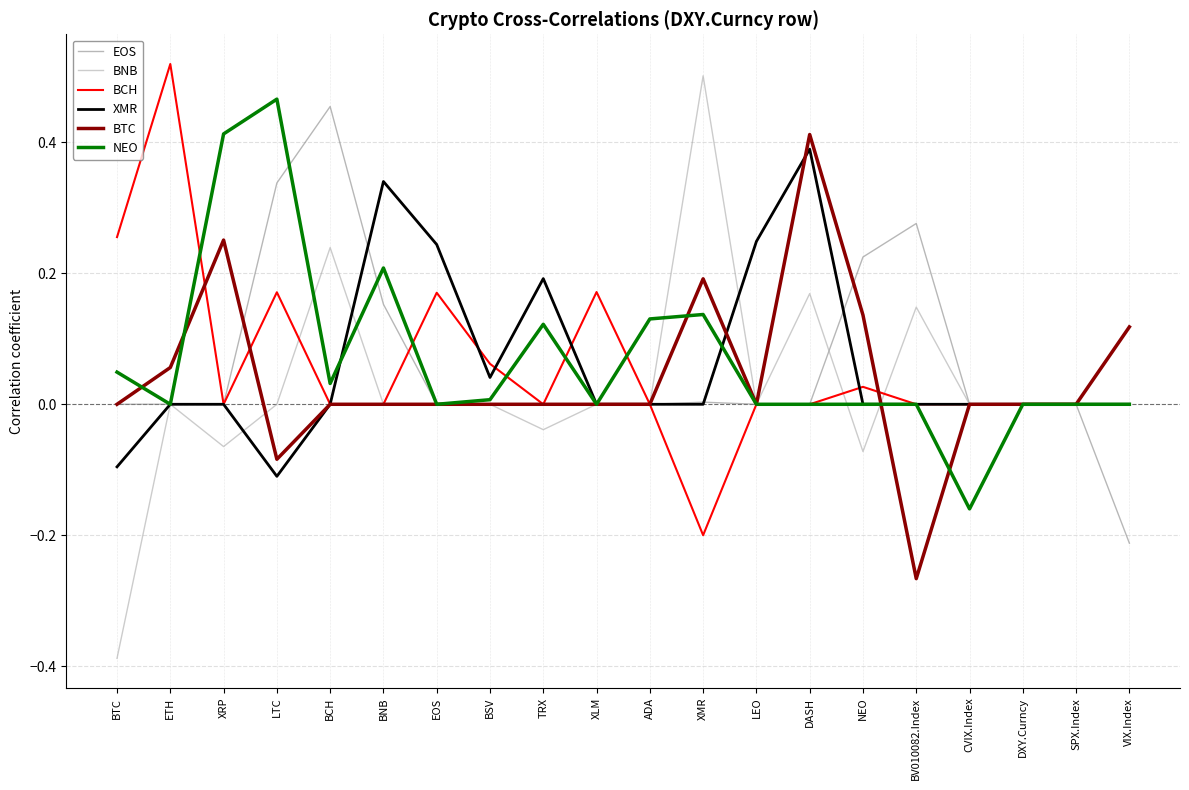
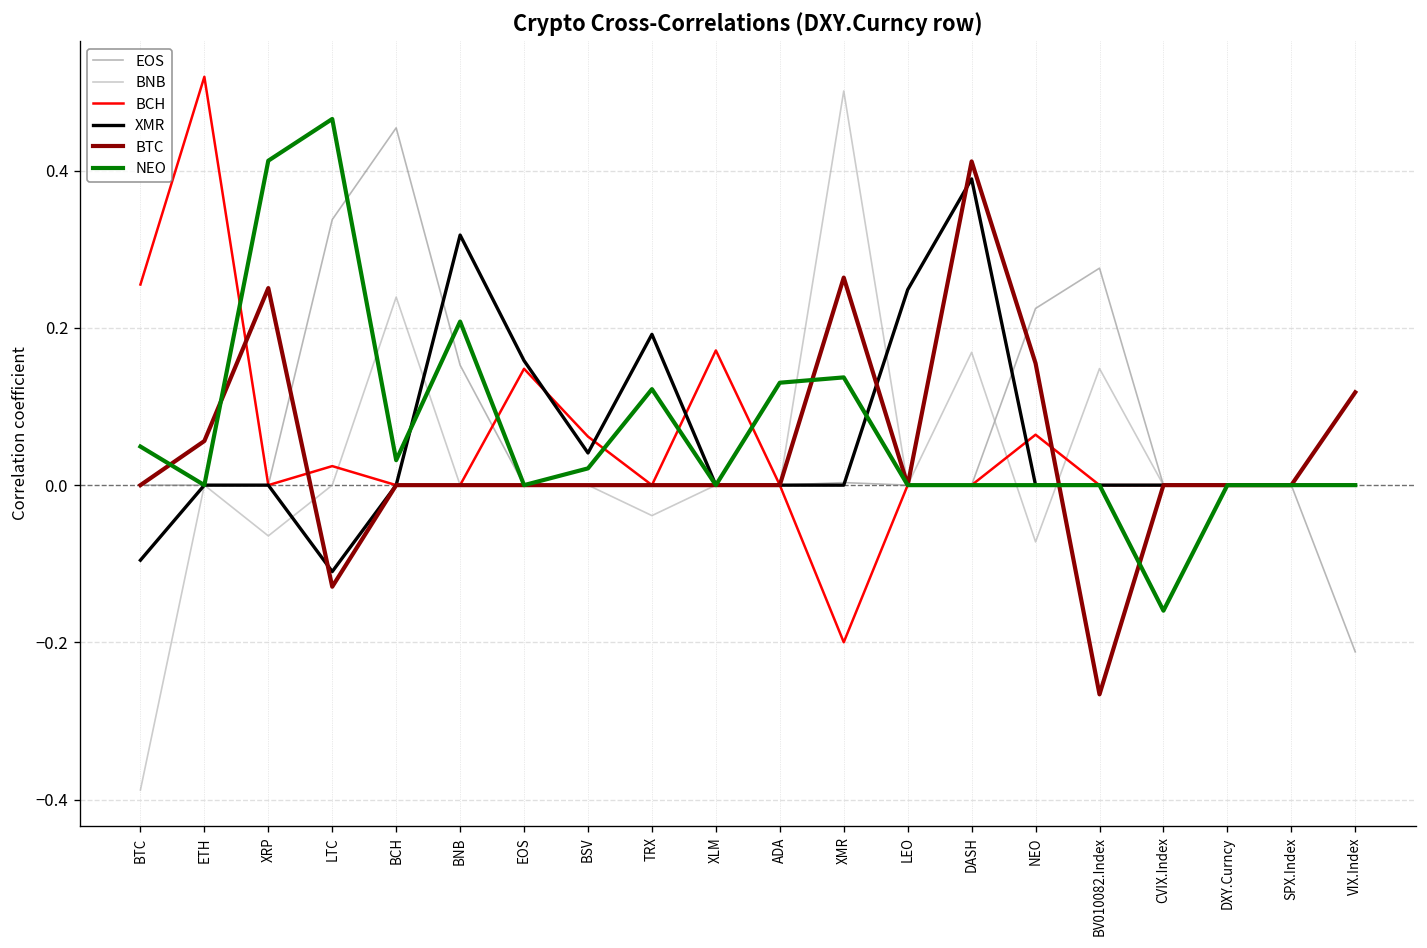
  {
    "BCH": {
      "BTC": 0.26,
      "ETH": 0.52,
-     "LTC": 0.17,
-     "EOS": 0.17,
+     "LTC": 0.02,
+     "EOS": 0.15,
      "BSV": 0.06,
      "XLM": 0.17,
      "XMR": -0.20,
-     "NEO": 0.03
+     "NEO": 0.06
    },
    "XMR": {
      "BTC": -0.10,
      "LTC": -0.11,
-     "BNB": 0.34,
-     "EOS": 0.24,
+     "BNB": 0.32,
+     "EOS": 0.16,
      "BSV": 0.04,
      "TRX": 0.19,
      "LEO": 0.25,
      "DASH": 0.39
    },
    "BTC": {
      "ETH": 0.06,
      "XRP": 0.25,
-     "LTC": -0.08,
-     "XMR": 0.19,
+     "LTC": -0.13,
+     "XMR": 0.26,
      "DASH": 0.41,
-     "NEO": 0.14,
+     "NEO": 0.15,
      "BV010082.Index": -0.27,
      "VIX.Index": 0.12
    },
    "NEO": {
      "BTC": 0.05,
      "XRP": 0.41,
      "LTC": 0.47,
      "BCH": 0.03,
      "BNB": 0.21,
-     "BSV": 0.01,
+     "BSV": 0.02,
      "TRX": 0.12,
      "ADA": 0.13,
      "XMR": 0.14,
      "CVIX.Index": -0.16
    }
  }
